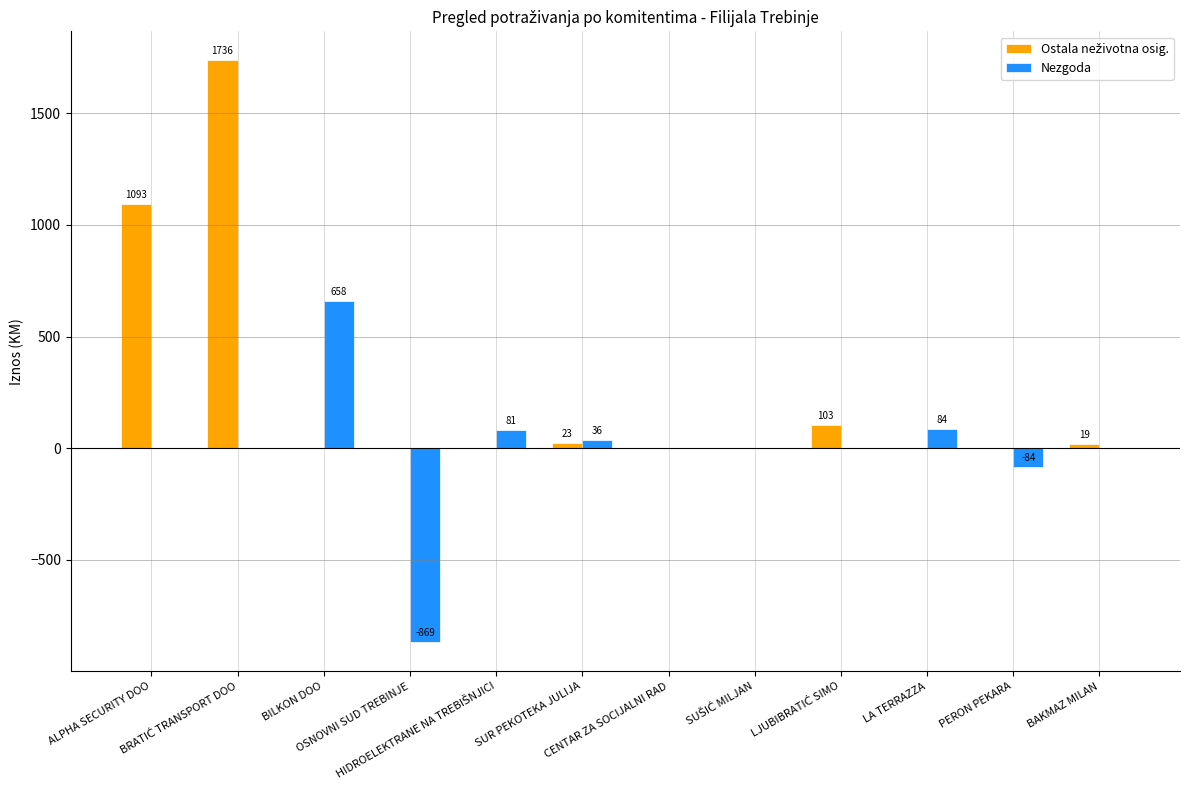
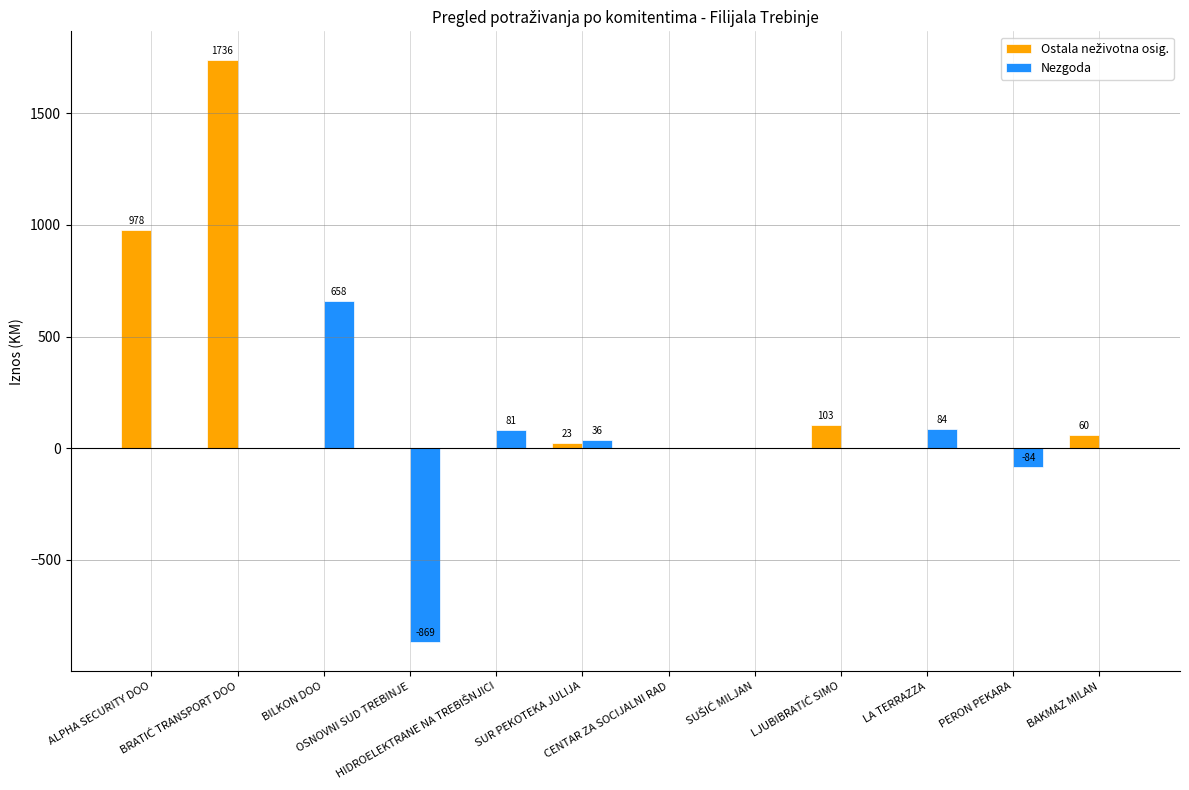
  {
    "Ostala neživotna osig.": {
-     "ALPHA SECURITY DOO": 1093,
+     "ALPHA SECURITY DOO": 978,
      "BRATIĆ TRANSPORT DOO": 1736,
      "SUR PEKOTEKA JULIJA": 23,
      "LJUBIBRATIĆ SIMO": 103,
-     "BAKMAZ MILAN": 19
+     "BAKMAZ MILAN": 60
    },
    "Nezgoda": {
      "BILKON DOO": 658,
      "OSNOVNI SUD TREBINJE": -869,
      "HIDROELEKTRANE NA TREBIŠNJICI": 81,
      "SUR PEKOTEKA JULIJA": 36,
      "LA TERRAZZA": 84,
      "PERON PEKARA": -84
    }
  }
